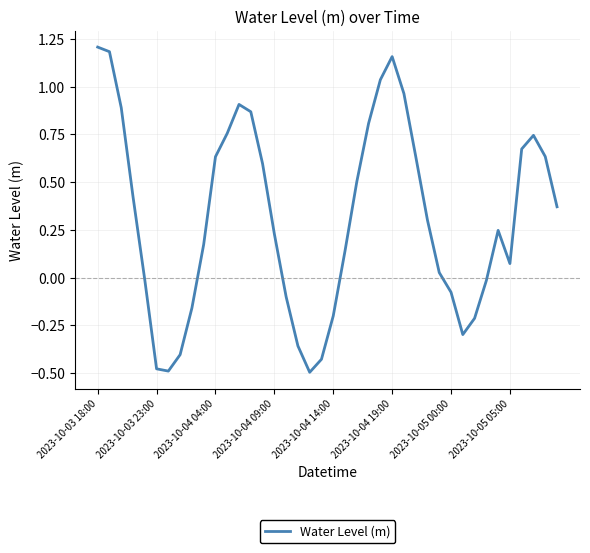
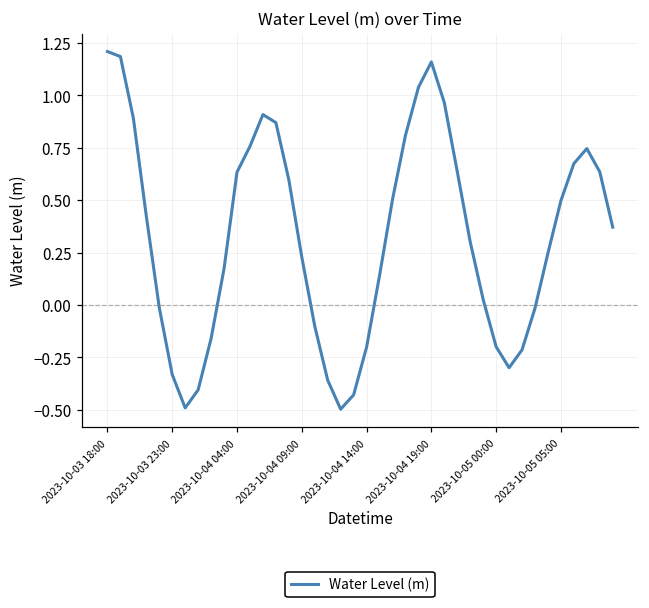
  {
    "2023-10-03 18:00": 1.21,
-   "2023-10-03 23:00": -0.48,
+   "2023-10-03 23:00": -0.33,
    "2023-10-04 04:00": 0.63,
    "2023-10-04 09:00": 0.23,
    "2023-10-04 14:00": -0.20,
    "2023-10-04 19:00": 1.16,
-   "2023-10-05 00:00": -0.08,
-   "2023-10-05 05:00": 0.07
+   "2023-10-05 00:00": -0.20,
+   "2023-10-05 05:00": 0.50
  }
